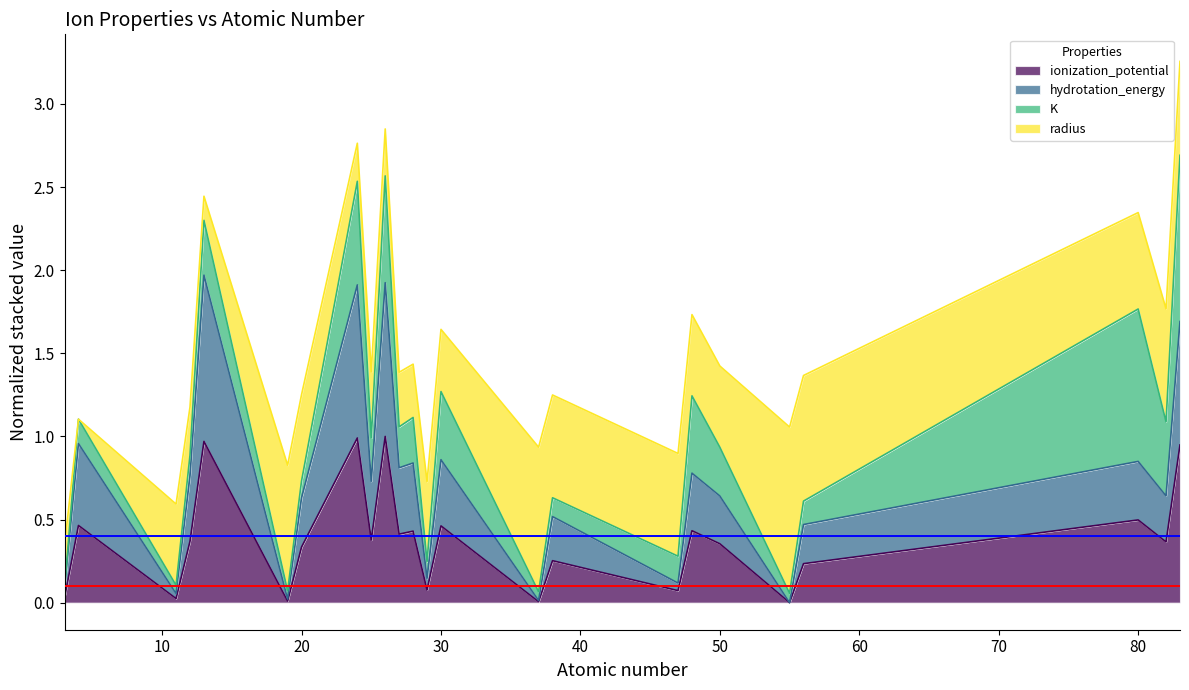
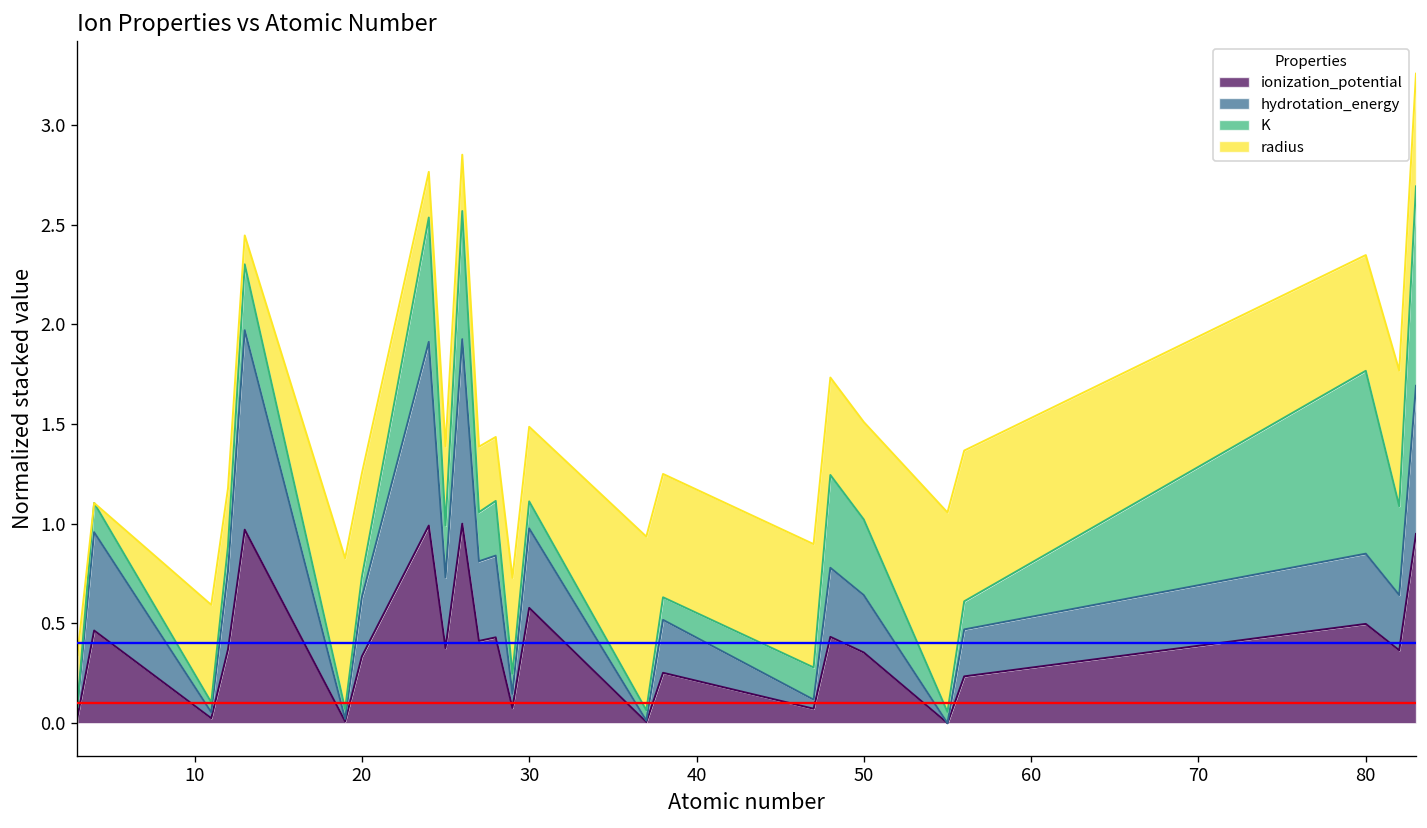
  {
    "ionization_potential": {
      "20": 0.33,
-     "30": 0.46,
+     "30": 0.58,
      "50": 0.35,
      "80": 0.50
    },
    "hydrotation_energy": {
      "20": 0.30,
      "30": 0.40,
      "50": 0.29,
      "80": 0.35
    },
    "K": {
      "20": 0.10,
-     "30": 0.41,
-     "50": 0.29,
+     "30": 0.14,
+     "50": 0.38,
      "80": 0.92
    },
    "radius": {
      "20": 0.52,
      "30": 0.37,
      "50": 0.49,
      "80": 0.58
    }
  }
